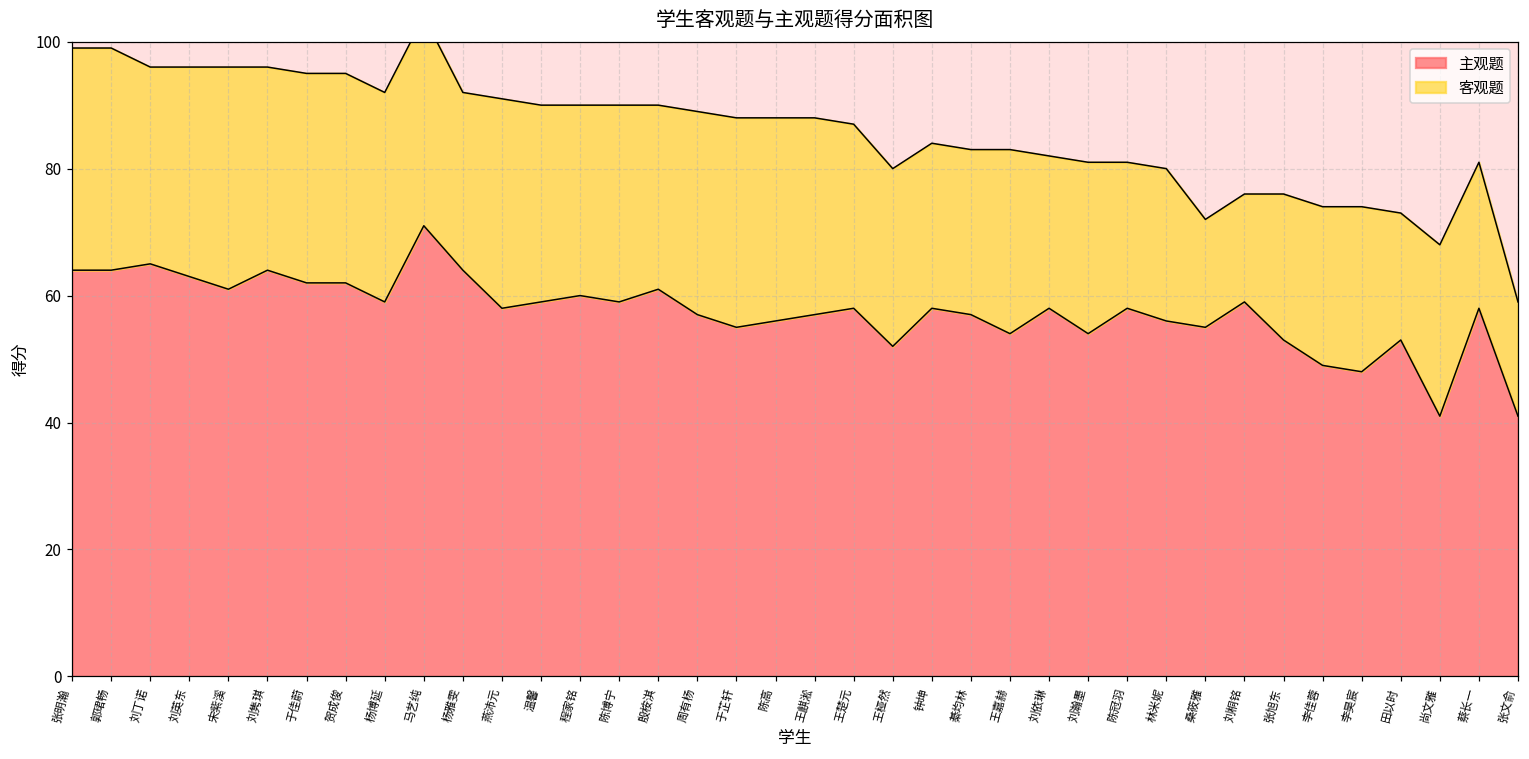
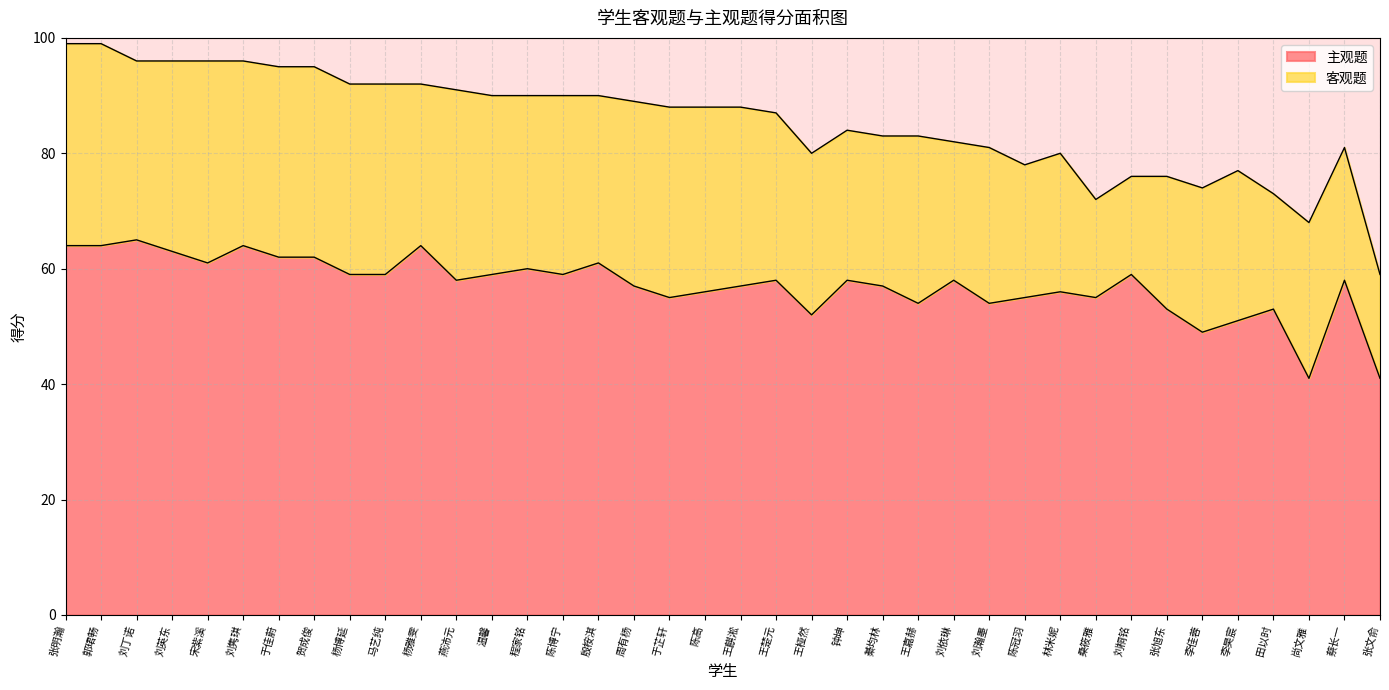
  {
    "主观题": {
      "张明瀚": 64,
      "郭珺畅": 64,
      "刘丁诺": 65,
      "刘英东": 63,
      "宋紫溪": 61,
      "刘隽琪": 64,
      "于佳蔚": 62,
      "贺成俊": 62,
      "杨博延": 59,
-     "马艺纯": 71,
+     "马艺纯": 59,
      "杨雅雯": 64,
      "燕沛元": 58,
      "温馨": 59,
      "程家铭": 60,
      "陈博宁": 59,
      "殷桉淇": 61,
      "周有杨": 57,
      "于芷轩": 55,
      "陈高": 56,
      "王麒淞": 57,
      "王楚元": 58,
      "王桠然": 52,
      "钟坤": 58,
      "綦均林": 57,
      "王嘉赫": 54,
      "刘依琳": 58,
      "刘瀚墨": 54,
-     "陈冠羽": 58,
+     "陈冠羽": 55,
      "林米妮": 56,
      "桑筱雅": 55,
      "刘桐铭": 59,
      "张旭东": 53,
      "李佳蓉": 49,
-     "李昊宸": 48,
+     "李昊宸": 51,
      "田以时": 53,
      "尚文雅": 41,
      "蔡长一": 58,
      "张文俞": 41
    },
    "客观题": {
      "张明瀚": 35,
      "郭珺畅": 35,
      "刘丁诺": 31,
      "刘英东": 33,
      "宋紫溪": 35,
      "刘隽琪": 32,
      "于佳蔚": 33,
      "贺成俊": 33,
      "杨博延": 33,
      "杨雅雯": 28,
      "燕沛元": 33,
      "温馨": 31,
      "程家铭": 30,
      "陈博宁": 31,
      "殷桉淇": 29,
      "周有杨": 32,
      "于芷轩": 33,
      "陈高": 32,
      "王麒淞": 31,
      "王楚元": 29,
      "王桠然": 28,
      "钟坤": 26,
      "綦均林": 26,
      "王嘉赫": 29,
      "刘依琳": 24,
      "刘瀚墨": 27,
      "陈冠羽": 23,
      "林米妮": 24,
      "桑筱雅": 17,
      "刘桐铭": 17,
      "张旭东": 23,
      "李佳蓉": 25,
      "李昊宸": 26,
      "田以时": 20,
      "尚文雅": 27,
      "蔡长一": 23,
      "张文俞": 18
    }
  }
